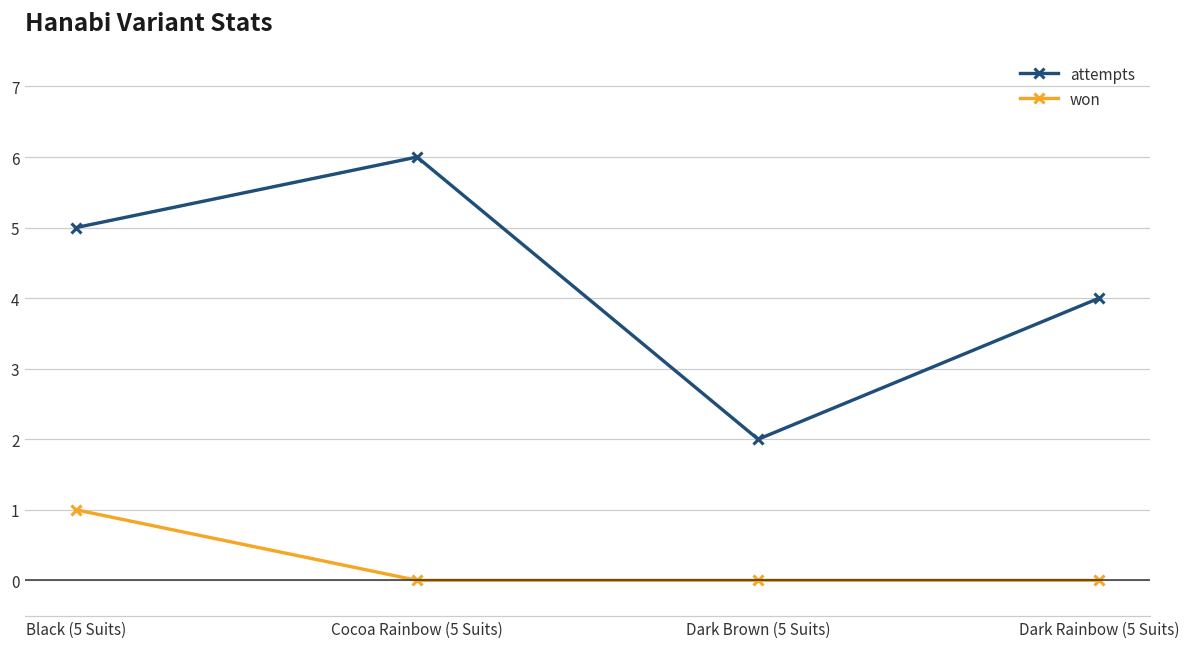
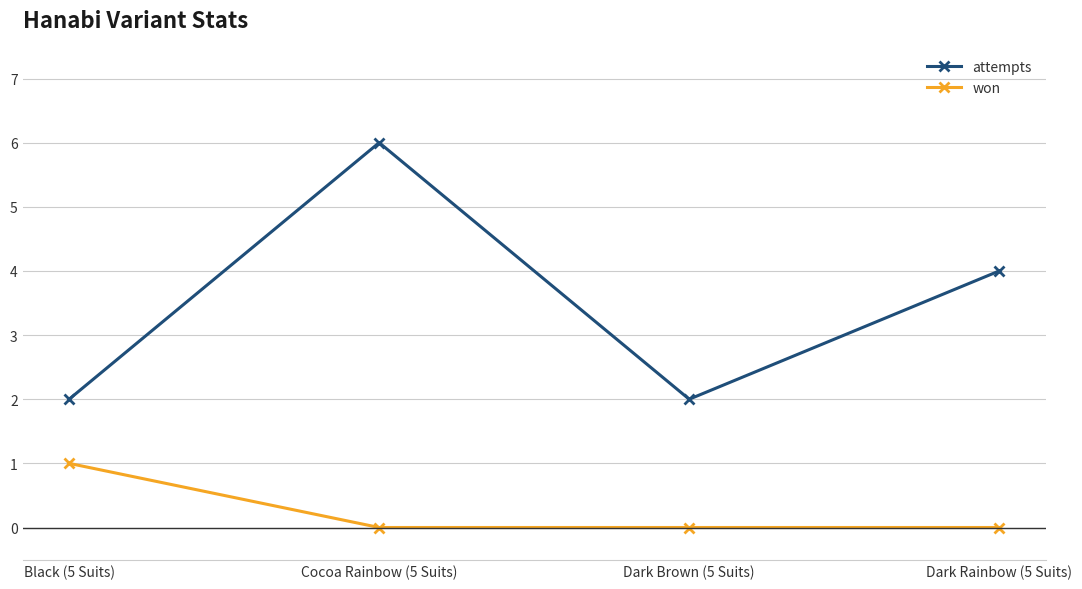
  {
    "attempts": {
-     "Black (5 Suits)": 5,
+     "Black (5 Suits)": 2,
      "Cocoa Rainbow (5 Suits)": 6,
      "Dark Brown (5 Suits)": 2,
      "Dark Rainbow (5 Suits)": 4
    },
    "won": {
      "Black (5 Suits)": 1,
      "Cocoa Rainbow (5 Suits)": 0,
      "Dark Brown (5 Suits)": 0,
      "Dark Rainbow (5 Suits)": 0
    }
  }
